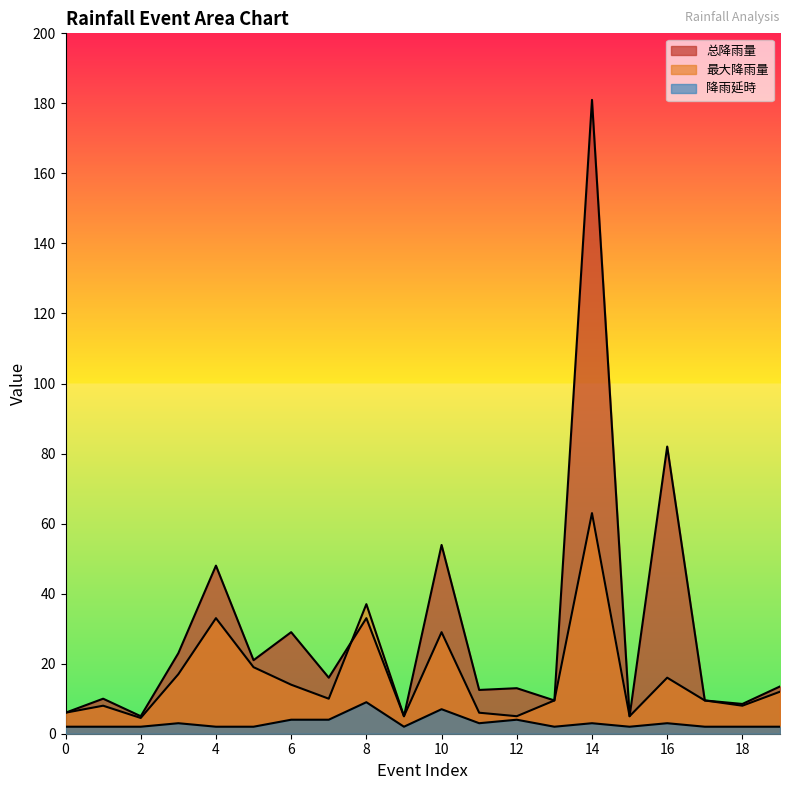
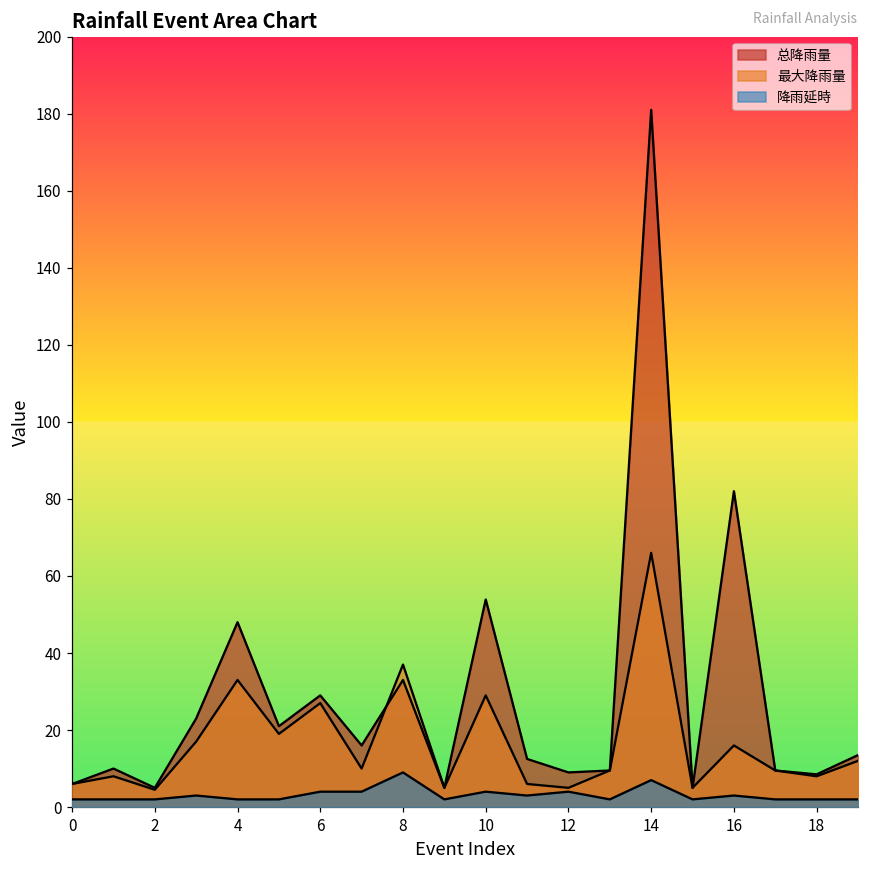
  {
    "总降雨量": {
      "4": 48,
      "6": 29,
      "8": 33,
      "10": 54,
-     "12": 13,
+     "12": 9,
      "14": 181,
      "16": 82
    },
    "最大降雨量": {
      "4": 33,
-     "6": 14,
+     "6": 27,
      "8": 37,
      "10": 29,
      "12": 5,
-     "14": 63,
+     "14": 66,
      "16": 16
    },
    "降雨延時": {
      "0": 2,
      "2": 2,
      "4": 2,
      "6": 4,
      "8": 9,
-     "10": 7,
+     "10": 4,
      "12": 4,
-     "14": 3,
+     "14": 7,
      "16": 3,
      "18": 2
    }
  }
